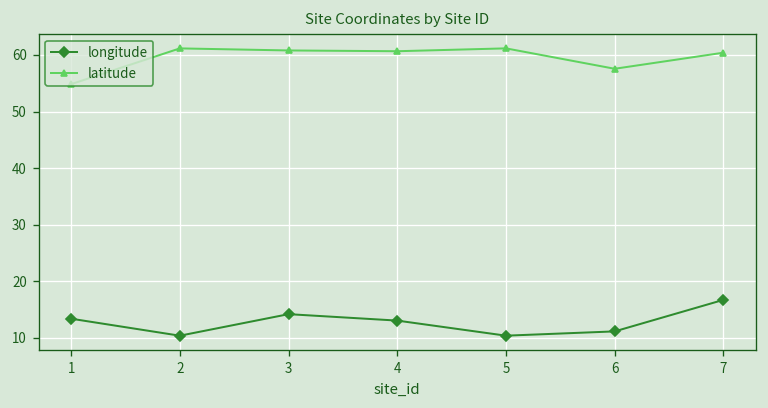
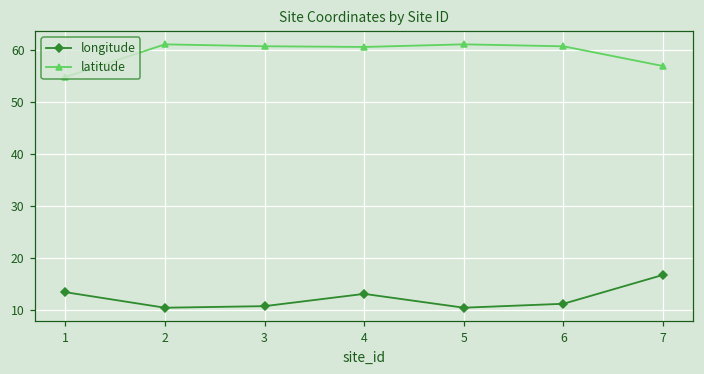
  {
    "longitude": {
      "1": 13,
      "2": 10,
-     "3": 14,
+     "3": 11,
      "4": 13,
      "5": 10,
      "6": 11,
      "7": 17
    },
    "latitude": {
      "1": 55,
      "2": 61,
      "3": 61,
      "4": 61,
      "5": 61,
-     "6": 58,
-     "7": 60
+     "6": 61,
+     "7": 57
    }
  }
